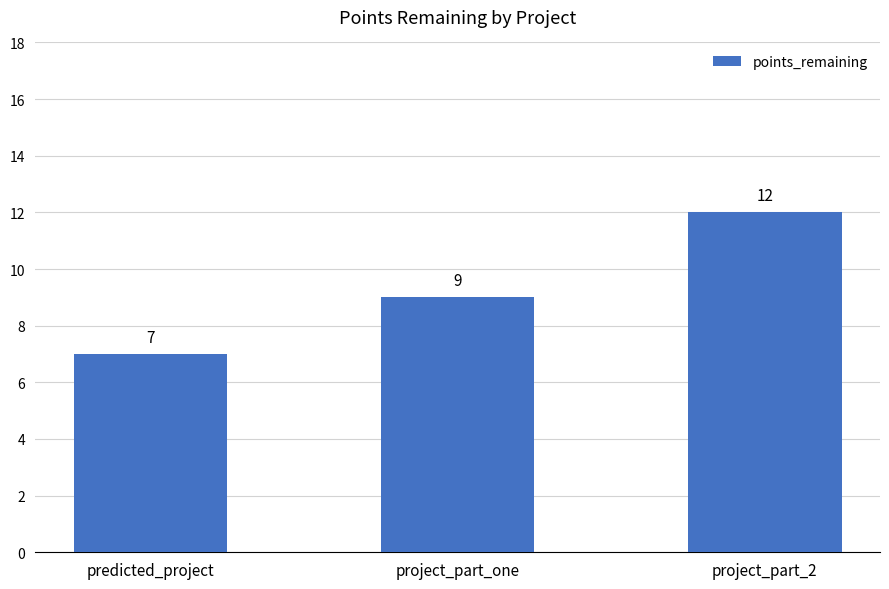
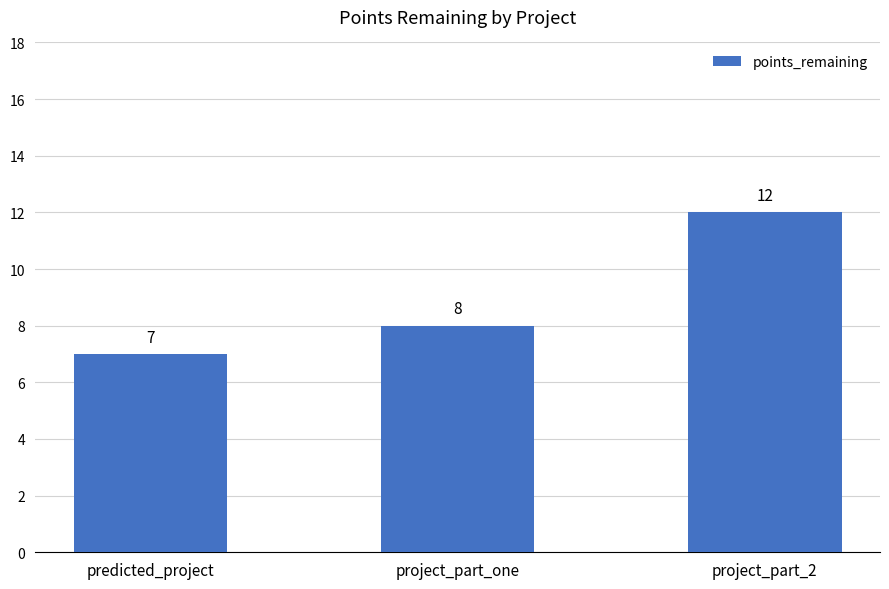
  {
    "predicted_project": 7,
-   "project_part_one": 9,
+   "project_part_one": 8,
    "project_part_2": 12
  }
